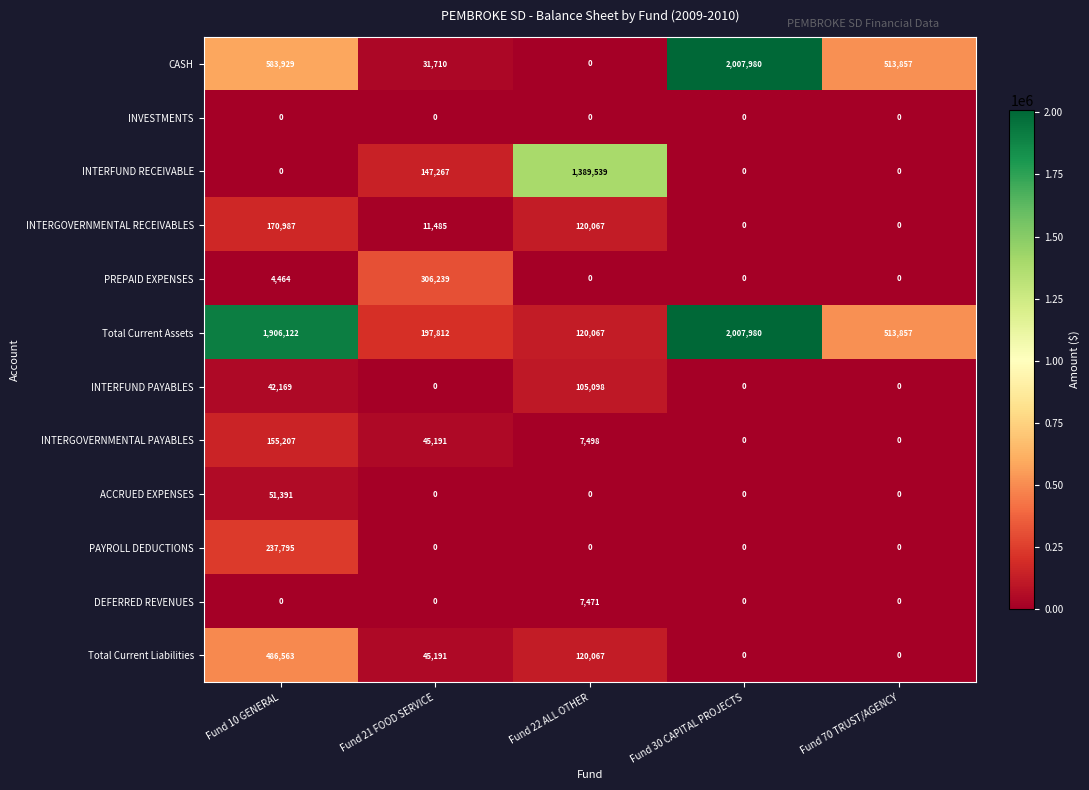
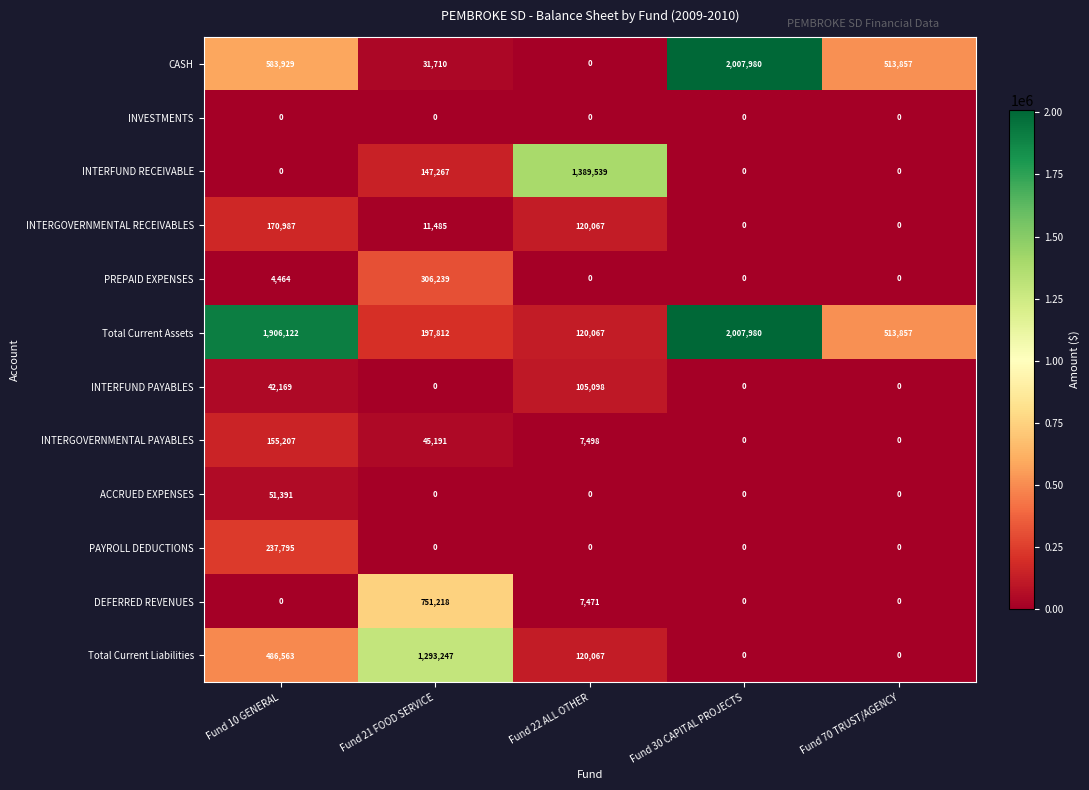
  {
    "CASH": {
      "Fund 10 GENERAL": "583,929",
      "Fund 21 FOOD SERVICE": "31,710",
      "Fund 22 ALL OTHER": "0",
      "Fund 30 CAPITAL PROJECTS": "2,007,980",
      "Fund 70 TRUST/AGENCY": "513,857"
    },
    "INVESTMENTS": {
      "Fund 10 GENERAL": "0",
      "Fund 21 FOOD SERVICE": "0",
      "Fund 22 ALL OTHER": "0",
      "Fund 30 CAPITAL PROJECTS": "0",
      "Fund 70 TRUST/AGENCY": "0"
    },
    "INTERFUND RECEIVABLE": {
      "Fund 10 GENERAL": "0",
      "Fund 21 FOOD SERVICE": "147,267",
      "Fund 22 ALL OTHER": "1,389,539",
      "Fund 30 CAPITAL PROJECTS": "0",
      "Fund 70 TRUST/AGENCY": "0"
    },
    "INTERGOVERNMENTAL RECEIVABLES": {
      "Fund 10 GENERAL": "170,987",
      "Fund 21 FOOD SERVICE": "11,485",
      "Fund 22 ALL OTHER": "120,067",
      "Fund 30 CAPITAL PROJECTS": "0",
      "Fund 70 TRUST/AGENCY": "0"
    },
    "PREPAID EXPENSES": {
      "Fund 10 GENERAL": "4,464",
      "Fund 21 FOOD SERVICE": "306,239",
      "Fund 22 ALL OTHER": "0",
      "Fund 30 CAPITAL PROJECTS": "0",
      "Fund 70 TRUST/AGENCY": "0"
    },
    "Total Current Assets": {
      "Fund 10 GENERAL": "1,906,122",
      "Fund 21 FOOD SERVICE": "197,812",
      "Fund 22 ALL OTHER": "120,067",
      "Fund 30 CAPITAL PROJECTS": "2,007,980",
      "Fund 70 TRUST/AGENCY": "513,857"
    },
    "INTERFUND PAYABLES": {
      "Fund 10 GENERAL": "42,169",
      "Fund 21 FOOD SERVICE": "0",
      "Fund 22 ALL OTHER": "105,098",
      "Fund 30 CAPITAL PROJECTS": "0",
      "Fund 70 TRUST/AGENCY": "0"
    },
    "INTERGOVERNMENTAL PAYABLES": {
      "Fund 10 GENERAL": "155,207",
      "Fund 21 FOOD SERVICE": "45,191",
      "Fund 22 ALL OTHER": "7,498",
      "Fund 30 CAPITAL PROJECTS": "0",
      "Fund 70 TRUST/AGENCY": "0"
    },
    "ACCRUED EXPENSES": {
      "Fund 10 GENERAL": "51,391",
      "Fund 21 FOOD SERVICE": "0",
      "Fund 22 ALL OTHER": "0",
      "Fund 30 CAPITAL PROJECTS": "0",
      "Fund 70 TRUST/AGENCY": "0"
    },
    "PAYROLL DEDUCTIONS": {
      "Fund 10 GENERAL": "237,795",
      "Fund 21 FOOD SERVICE": "0",
      "Fund 22 ALL OTHER": "0",
      "Fund 30 CAPITAL PROJECTS": "0",
      "Fund 70 TRUST/AGENCY": "0"
    },
    "DEFERRED REVENUES": {
      "Fund 10 GENERAL": "0",
-     "Fund 21 FOOD SERVICE": "0",
+     "Fund 21 FOOD SERVICE": "751,218",
      "Fund 22 ALL OTHER": "7,471",
      "Fund 30 CAPITAL PROJECTS": "0",
      "Fund 70 TRUST/AGENCY": "0"
    },
    "Total Current Liabilities": {
      "Fund 10 GENERAL": "486,563",
-     "Fund 21 FOOD SERVICE": "45,191",
+     "Fund 21 FOOD SERVICE": "1,293,247",
      "Fund 22 ALL OTHER": "120,067",
      "Fund 30 CAPITAL PROJECTS": "0",
      "Fund 70 TRUST/AGENCY": "0"
    }
  }
